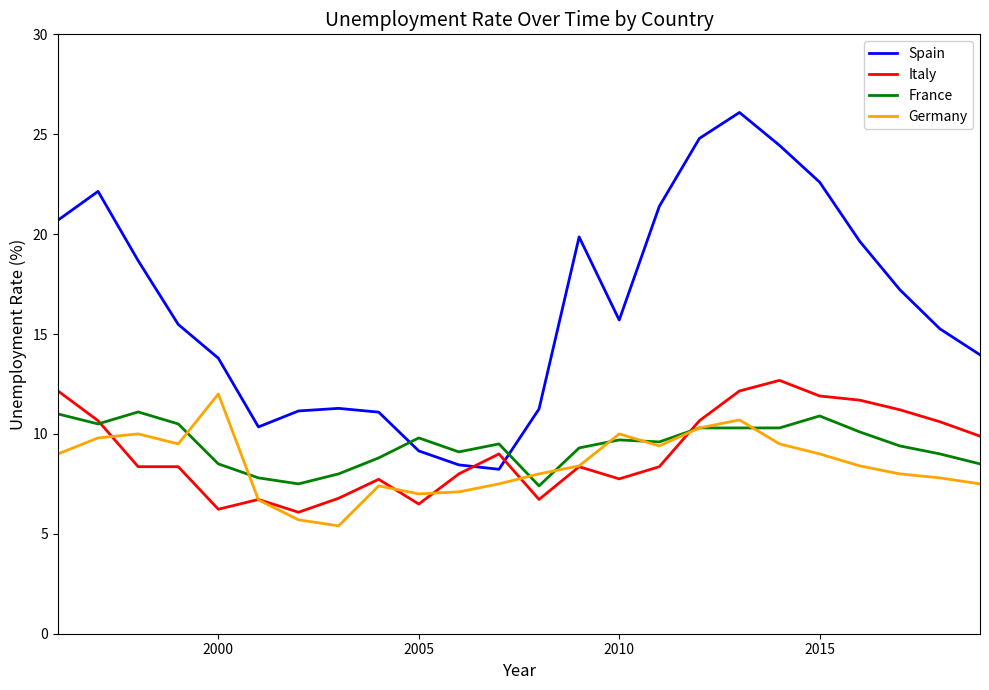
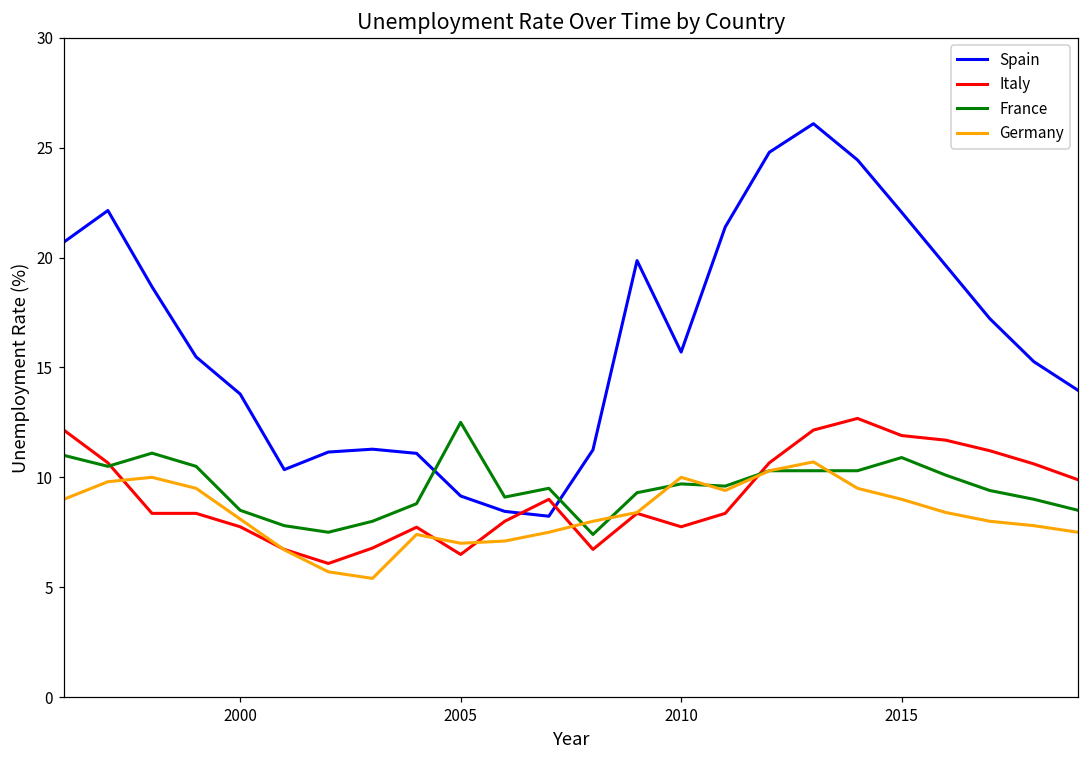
  {
    "Spain": {
      "2000": 13.8,
      "2005": 9.2,
      "2010": 15.7,
-     "2015": 22.6
+     "2015": 22.1
    },
    "Italy": {
-     "2000": 6.2,
+     "2000": 7.8,
      "2005": 6.5,
      "2010": 7.8,
      "2015": 11.9
    },
    "France": {
      "2000": 8.5,
-     "2005": 9.8,
+     "2005": 12.5,
      "2010": 9.7,
      "2015": 10.9
    },
    "Germany": {
-     "2000": 12.0,
+     "2000": 8.1,
      "2005": 7.0,
      "2010": 10.0,
      "2015": 9.0
    }
  }
